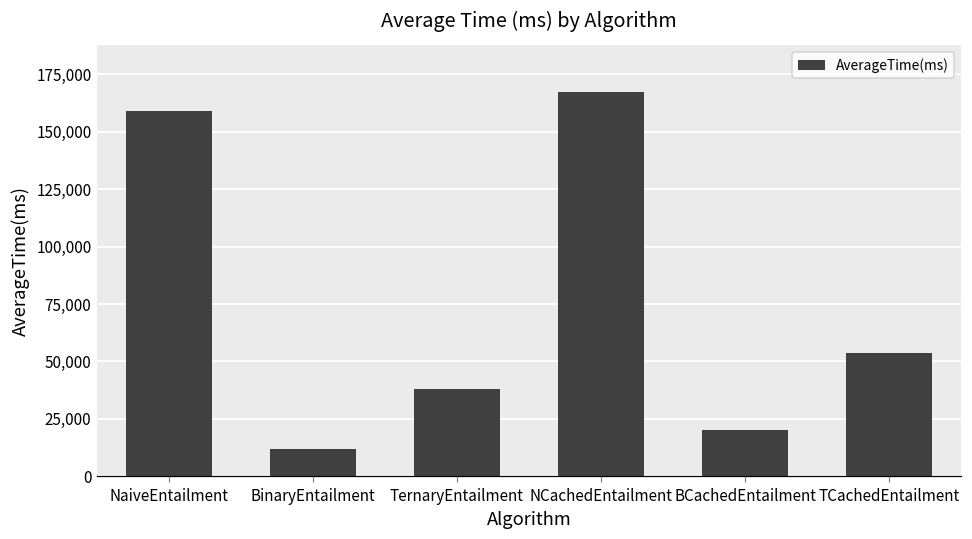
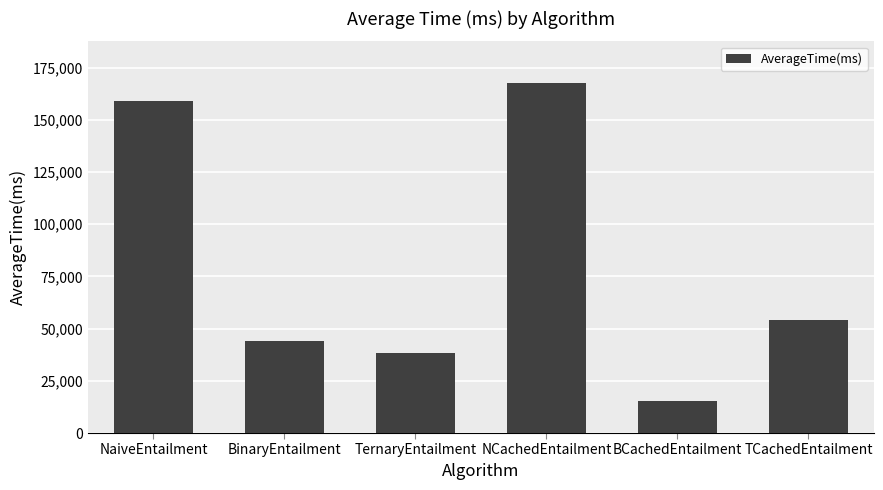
  {
    "NaiveEntailment": "159,000",
-   "BinaryEntailment": "12,000",
+   "BinaryEntailment": "44,000",
    "TernaryEntailment": "38,000",
    "NCachedEntailment": "167,000",
-   "BCachedEntailment": "20,000",
+   "BCachedEntailment": "15,000",
    "TCachedEntailment": "54,000"
  }
